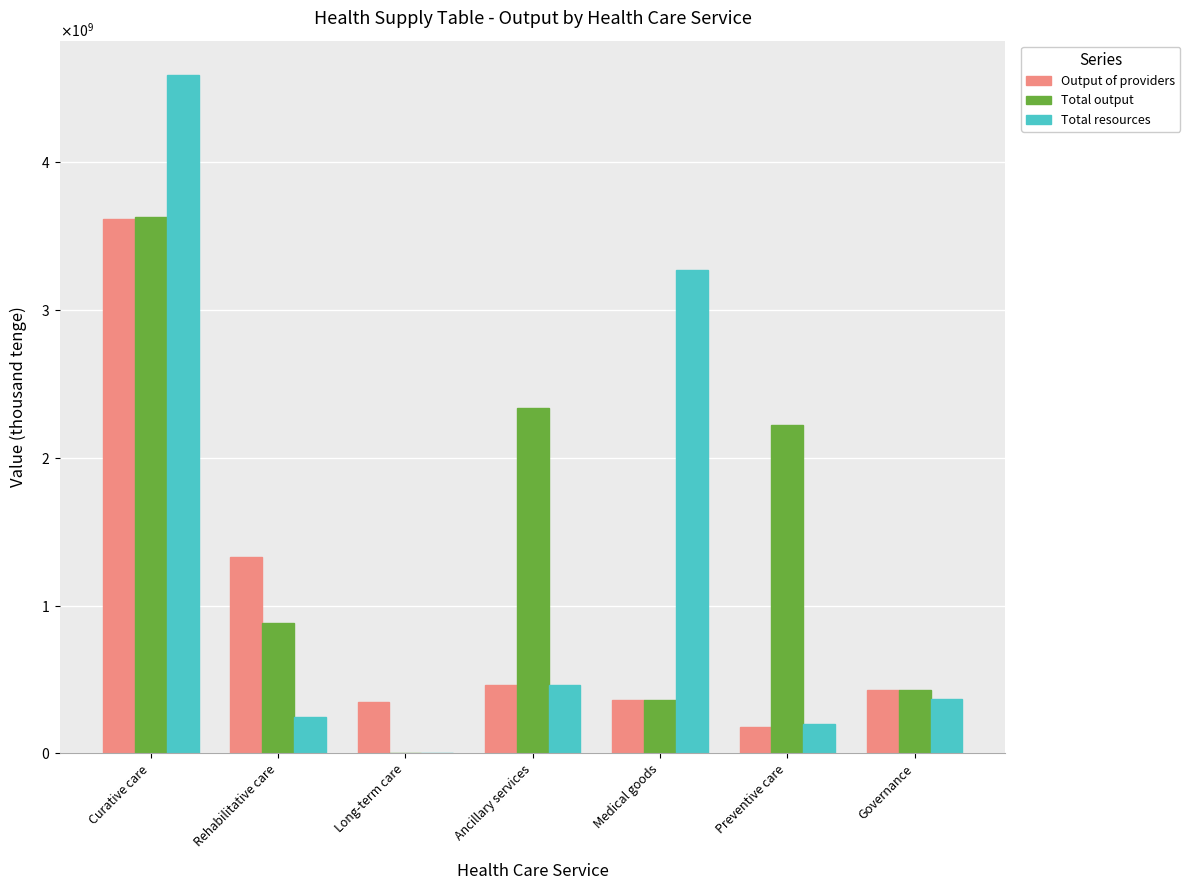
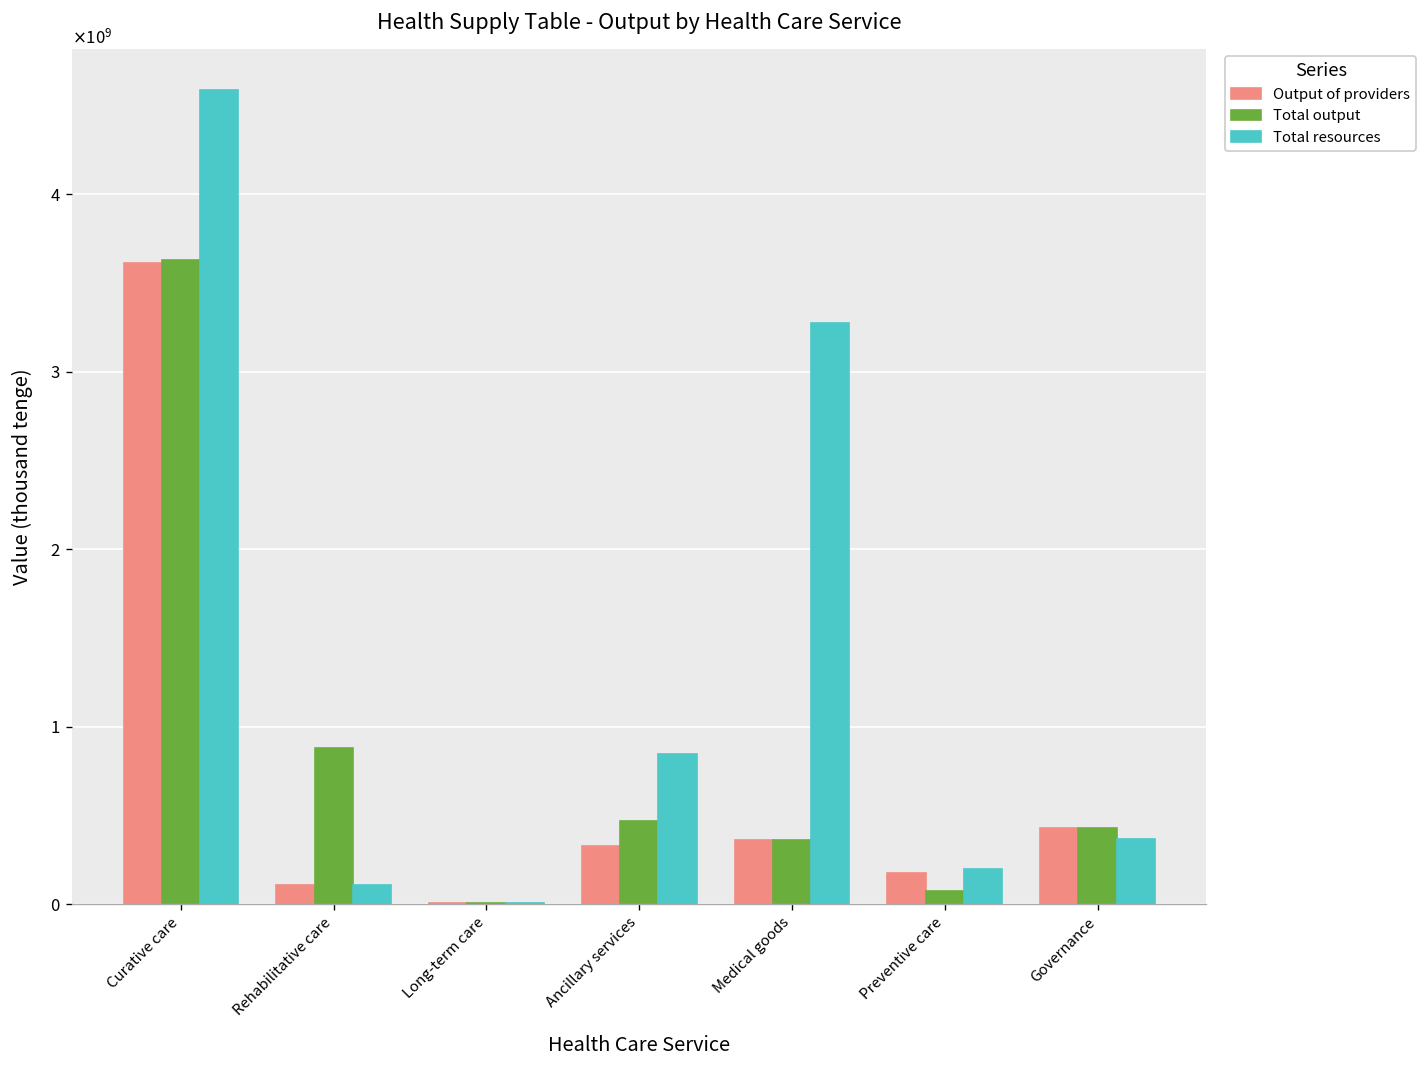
  {
    "Output of providers": {
      "Curative care": 3610000000,
-     "Rehabilitative care": 1330000000,
-     "Long-term care": 350000000,
-     "Ancillary services": 460000000,
+     "Rehabilitative care": 110000000,
+     "Long-term care": 0,
+     "Ancillary services": 330000000,
      "Medical goods": 360000000,
      "Preventive care": 180000000,
      "Governance": 430000000
    },
    "Total output": {
      "Curative care": 3630000000,
      "Rehabilitative care": 880000000,
-     "Ancillary services": 2340000000,
+     "Ancillary services": 470000000,
      "Medical goods": 360000000,
-     "Preventive care": 2220000000,
+     "Preventive care": 70000000,
      "Governance": 430000000
    },
    "Total resources": {
      "Curative care": 4590000000,
-     "Rehabilitative care": 250000000,
-     "Ancillary services": 470000000,
+     "Rehabilitative care": 110000000,
+     "Ancillary services": 850000000,
      "Medical goods": 3270000000,
      "Preventive care": 200000000,
      "Governance": 360000000
    }
  }
